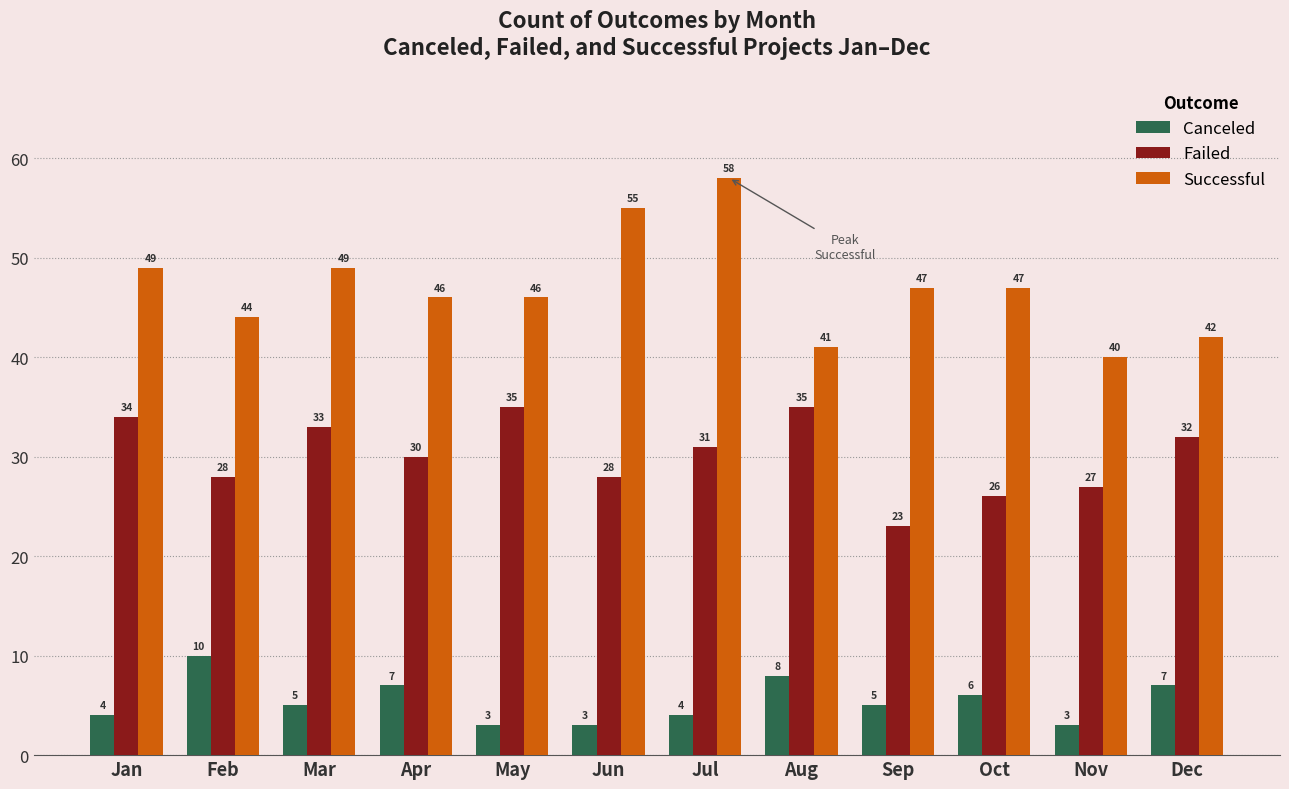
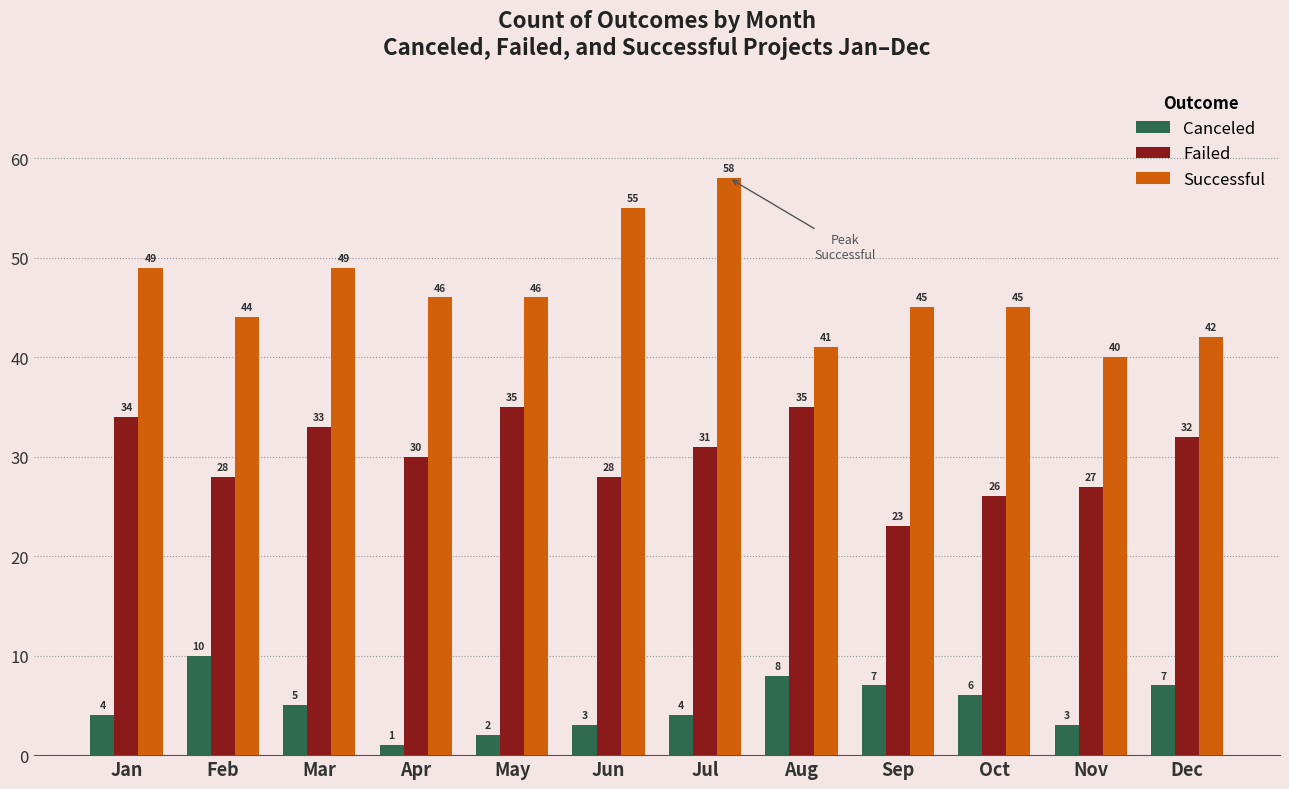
  {
    "Canceled": {
      "Jan": 4,
      "Feb": 10,
      "Mar": 5,
-     "Apr": 7,
-     "May": 3,
+     "Apr": 1,
+     "May": 2,
      "Jun": 3,
      "Jul": 4,
      "Aug": 8,
-     "Sep": 5,
+     "Sep": 7,
      "Oct": 6,
      "Nov": 3,
      "Dec": 7
    },
    "Failed": {
      "Jan": 34,
      "Feb": 28,
      "Mar": 33,
      "Apr": 30,
      "May": 35,
      "Jun": 28,
      "Jul": 31,
      "Aug": 35,
      "Sep": 23,
      "Oct": 26,
      "Nov": 27,
      "Dec": 32
    },
    "Successful": {
      "Jan": 49,
      "Feb": 44,
      "Mar": 49,
      "Apr": 46,
      "May": 46,
      "Jun": 55,
      "Jul": 58,
      "Aug": 41,
-     "Sep": 47,
-     "Oct": 47,
+     "Sep": 45,
+     "Oct": 45,
      "Nov": 40,
      "Dec": 42
    }
  }
